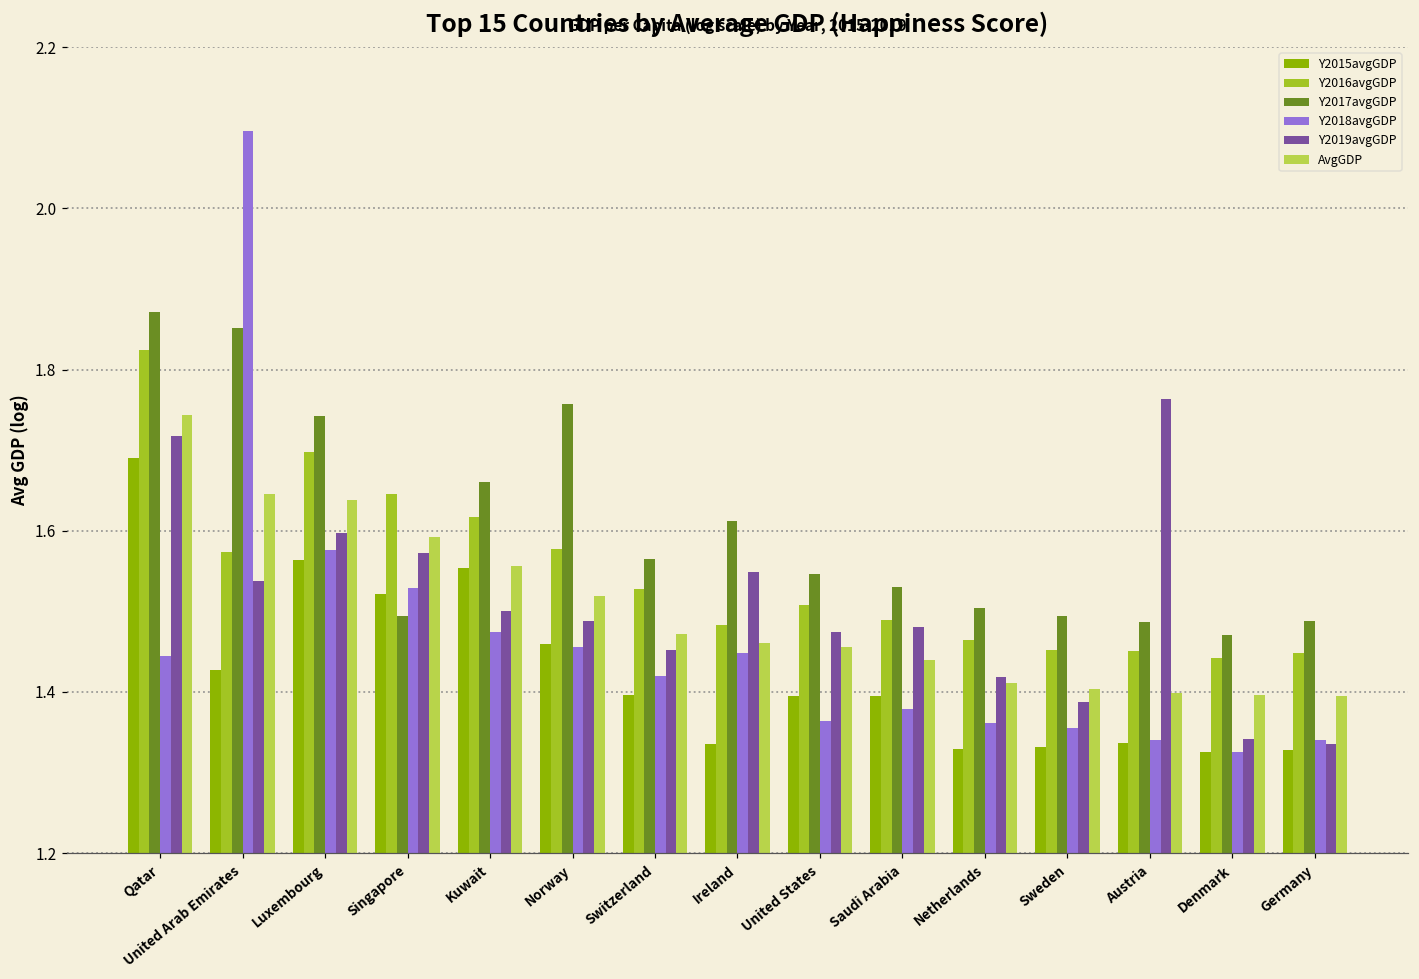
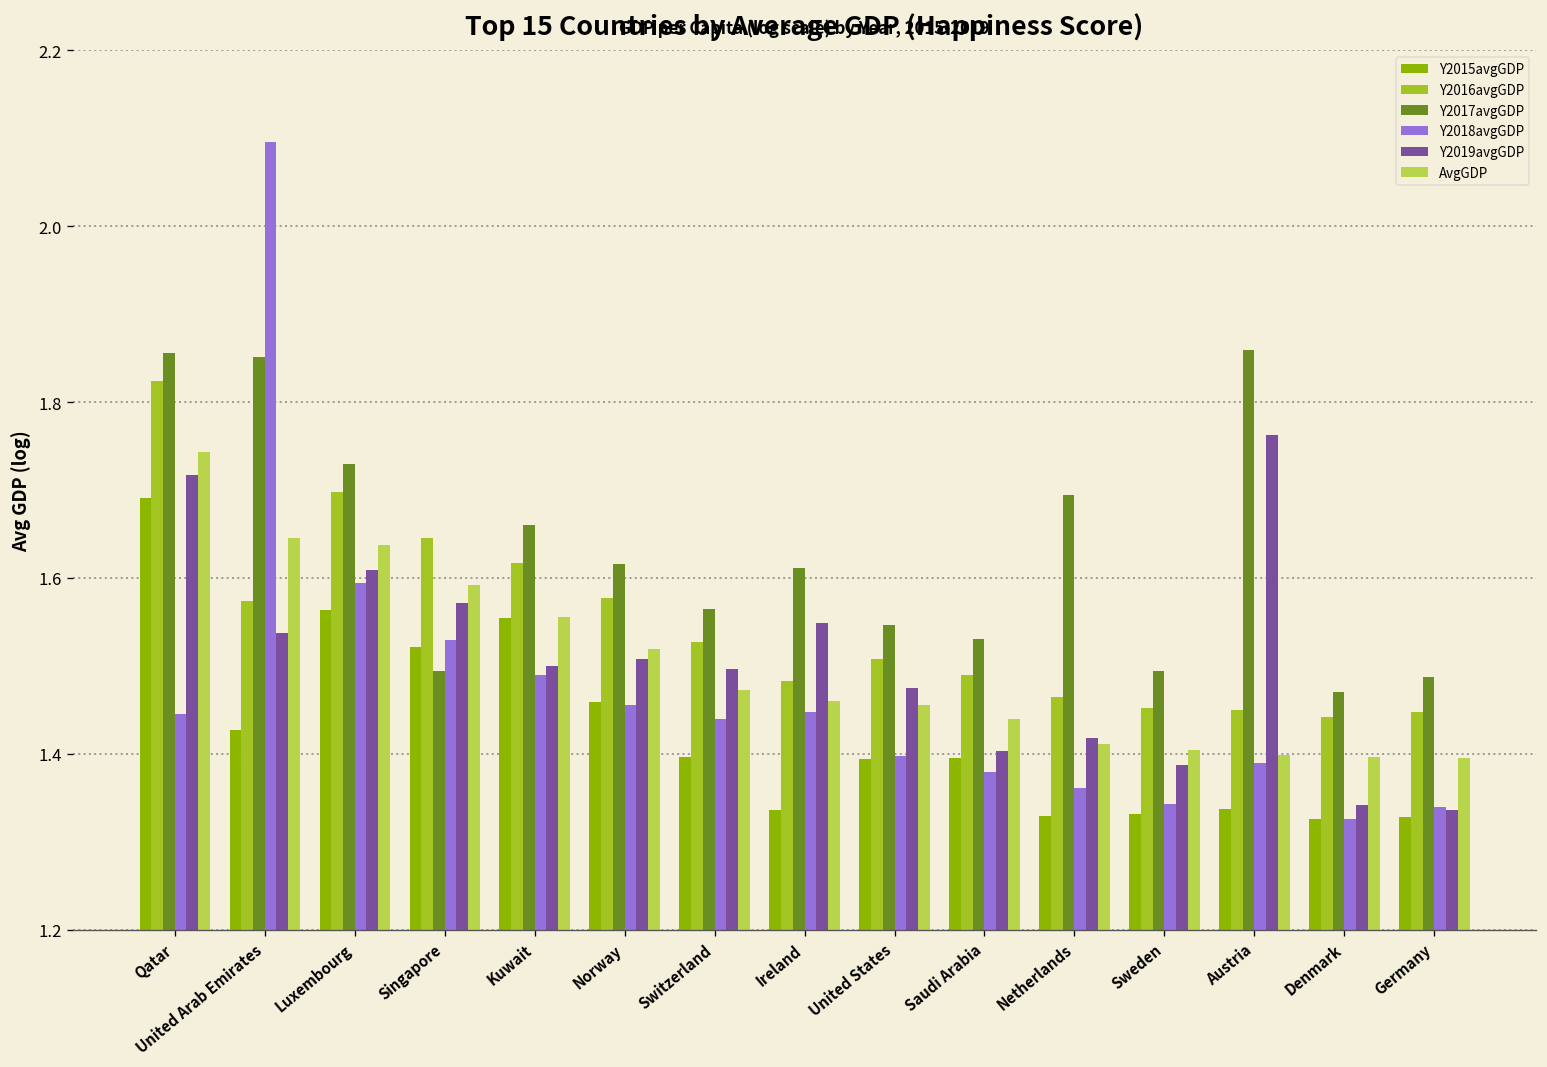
  {
    "Y2017avgGDP": {
-     "Qatar": 1.87,
+     "Qatar": 1.86,
      "United Arab Emirates": 1.85,
-     "Luxembourg": 1.74,
+     "Luxembourg": 1.73,
      "Singapore": 1.49,
      "Kuwait": 1.66,
-     "Norway": 1.76,
+     "Norway": 1.62,
      "Switzerland": 1.56,
      "Ireland": 1.61,
      "United States": 1.55,
      "Saudi Arabia": 1.53,
-     "Netherlands": 1.50,
+     "Netherlands": 1.69,
      "Sweden": 1.49,
-     "Austria": 1.49,
+     "Austria": 1.86,
      "Denmark": 1.47,
      "Germany": 1.49
    },
    "Y2018avgGDP": {
      "Qatar": 1.45,
      "United Arab Emirates": 2.10,
-     "Luxembourg": 1.58,
+     "Luxembourg": 1.59,
      "Singapore": 1.53,
-     "Kuwait": 1.47,
+     "Kuwait": 1.49,
      "Norway": 1.46,
-     "Switzerland": 1.42,
+     "Switzerland": 1.44,
      "Ireland": 1.45,
-     "United States": 1.36,
+     "United States": 1.40,
      "Saudi Arabia": 1.38,
      "Netherlands": 1.36,
-     "Sweden": 1.36,
-     "Austria": 1.34,
+     "Sweden": 1.34,
+     "Austria": 1.39,
      "Denmark": 1.33,
      "Germany": 1.34
    },
    "Y2019avgGDP": {
      "Qatar": 1.72,
      "United Arab Emirates": 1.54,
-     "Luxembourg": 1.60,
+     "Luxembourg": 1.61,
      "Singapore": 1.57,
      "Kuwait": 1.50,
-     "Norway": 1.49,
-     "Switzerland": 1.45,
+     "Norway": 1.51,
+     "Switzerland": 1.50,
      "Ireland": 1.55,
      "United States": 1.48,
-     "Saudi Arabia": 1.48,
+     "Saudi Arabia": 1.40,
      "Netherlands": 1.42,
      "Sweden": 1.39,
      "Austria": 1.76,
      "Denmark": 1.34,
      "Germany": 1.34
    }
  }
